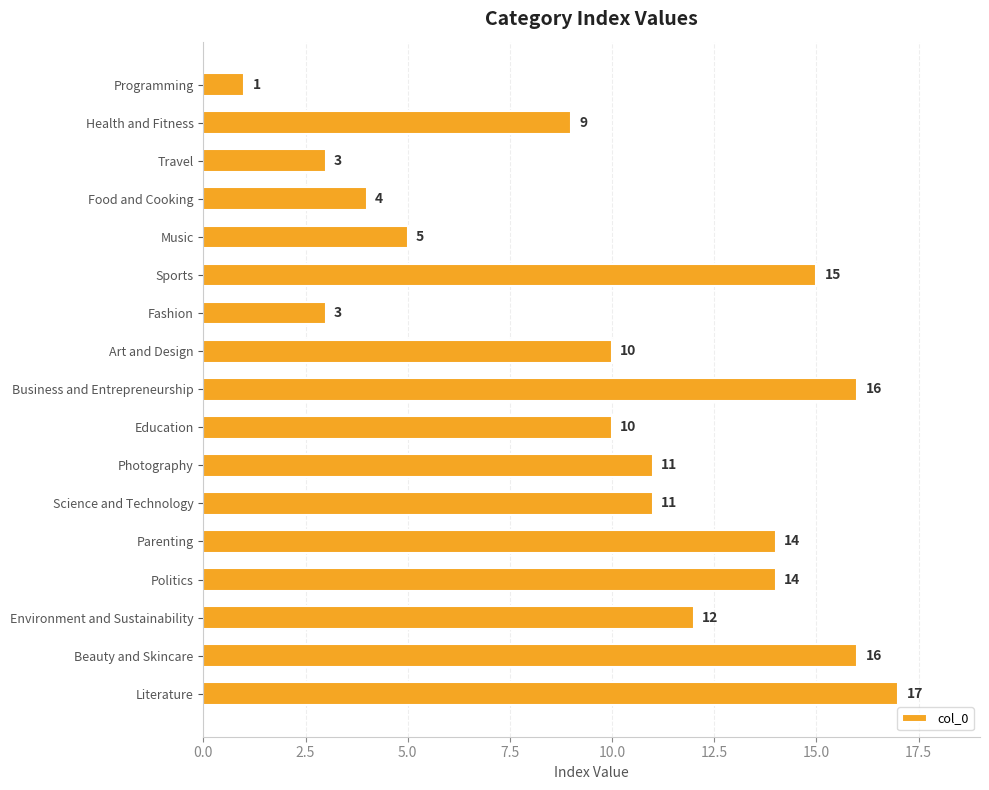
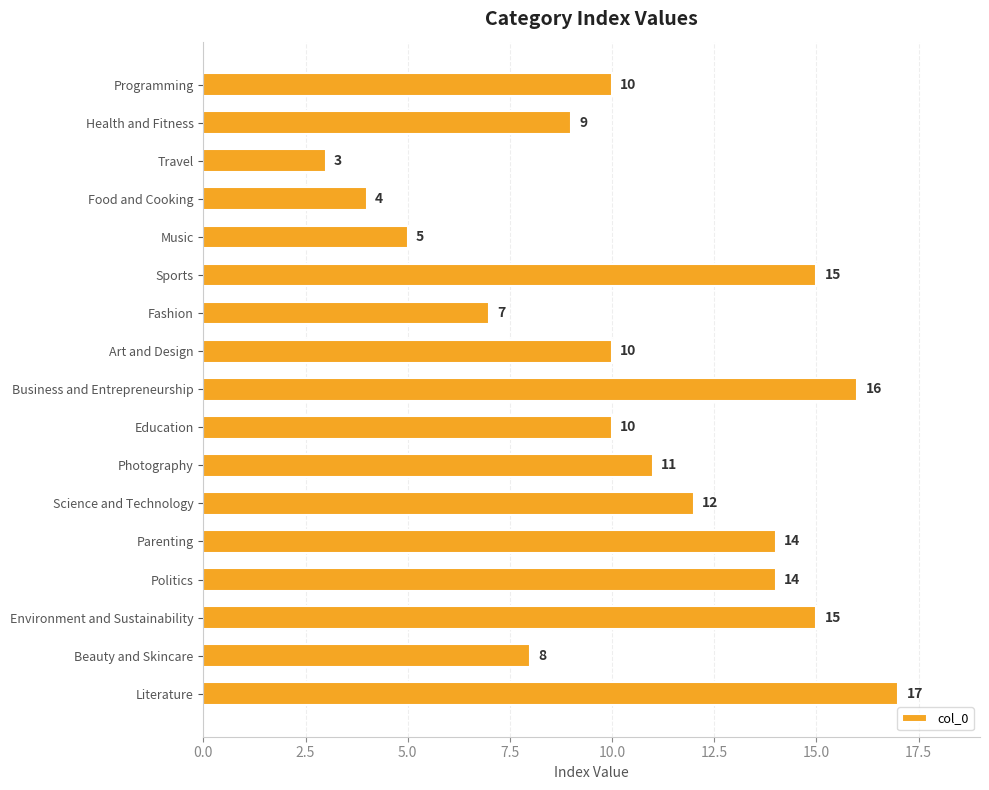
  {
-   "Programming": 1,
+   "Programming": 10,
    "Health and Fitness": 9,
    "Travel": 3,
    "Food and Cooking": 4,
    "Music": 5,
    "Sports": 15,
-   "Fashion": 3,
+   "Fashion": 7,
    "Art and Design": 10,
    "Business and Entrepreneurship": 16,
    "Education": 10,
    "Photography": 11,
-   "Science and Technology": 11,
+   "Science and Technology": 12,
    "Parenting": 14,
    "Politics": 14,
-   "Environment and Sustainability": 12,
-   "Beauty and Skincare": 16,
+   "Environment and Sustainability": 15,
+   "Beauty and Skincare": 8,
    "Literature": 17
  }
